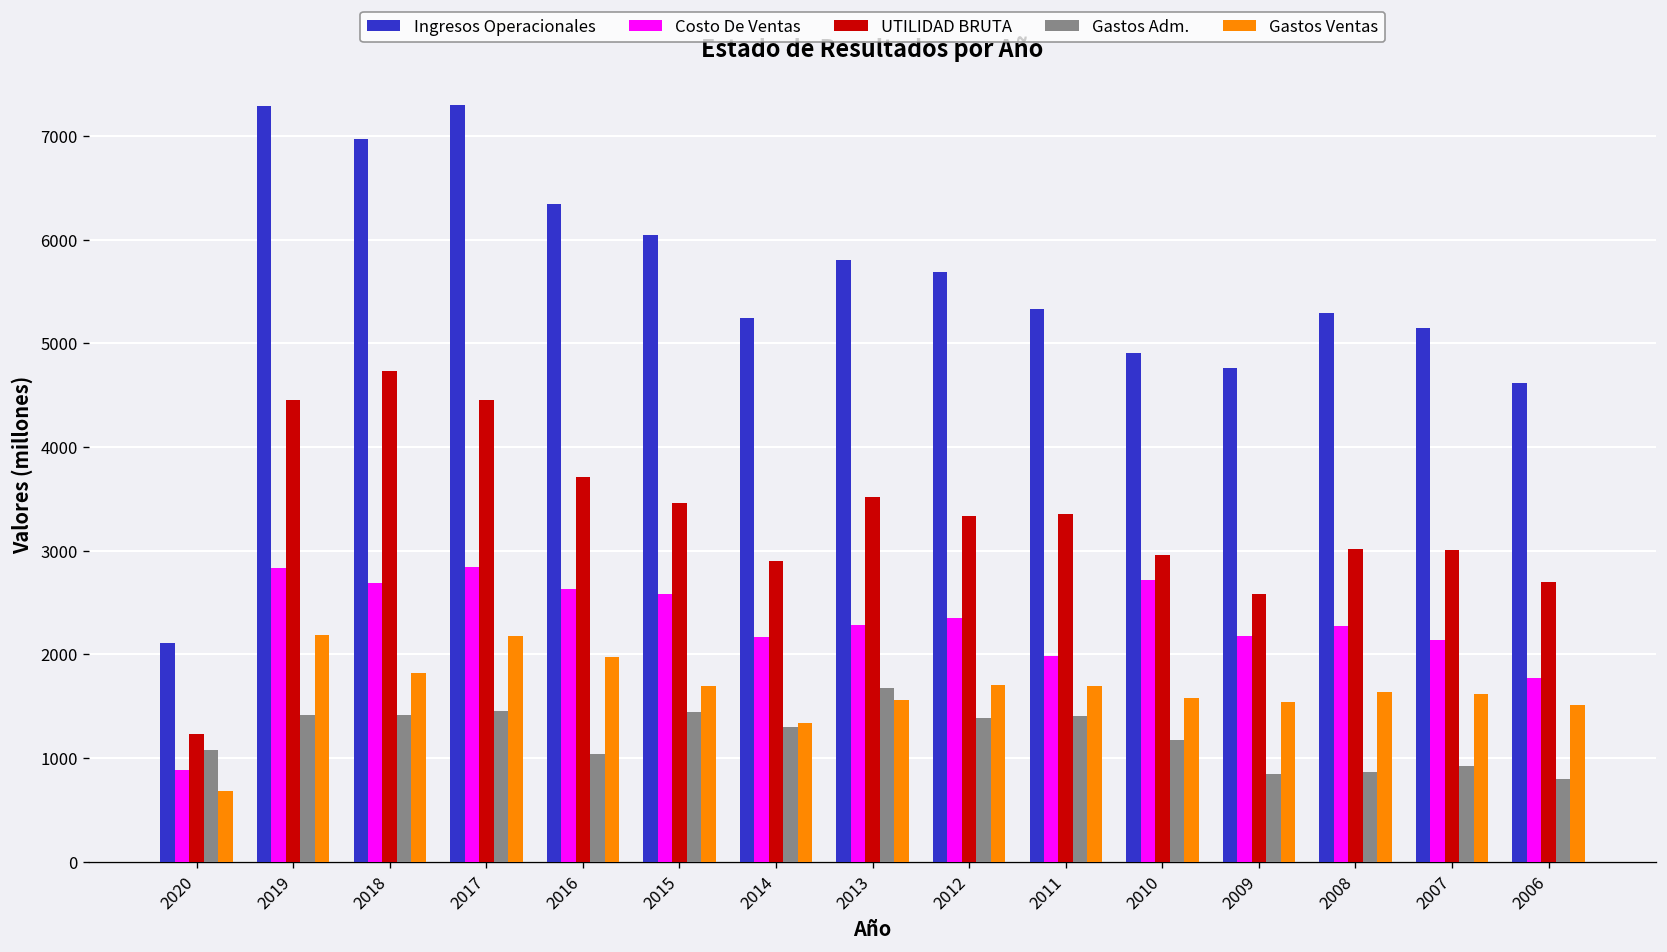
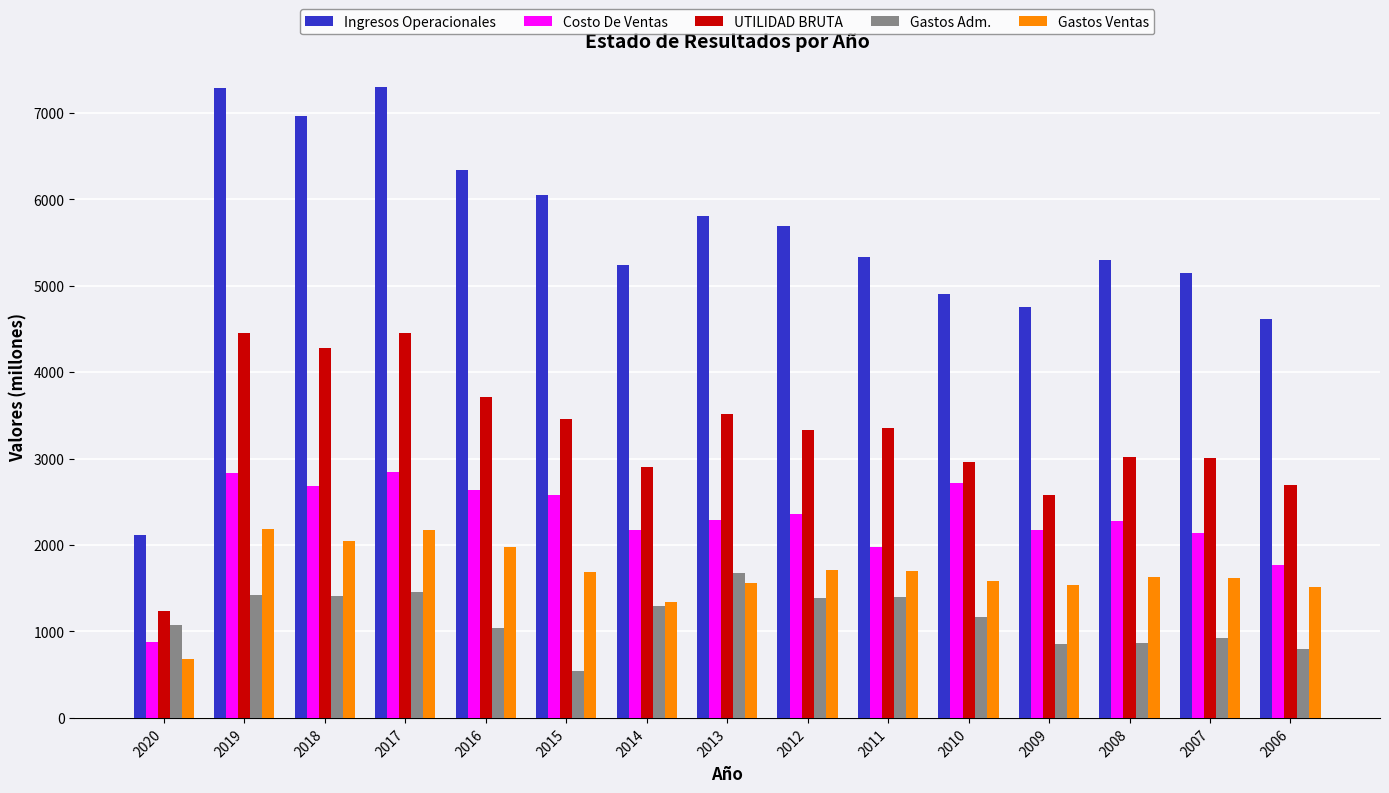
  {
    "Ingresos Operacionales": {
      "2020": 2100,
      "2019": 7300,
      "2018": 7000,
      "2017": 7300,
      "2016": 6300,
      "2015": 6000,
      "2014": 5200,
      "2013": 5800,
      "2012": 5700,
      "2011": 5300,
      "2010": 4900,
      "2009": 4800,
      "2008": 5300,
      "2007": 5100,
      "2006": 4600
    },
    "Costo De Ventas": {
      "2020": 900,
      "2019": 2800,
      "2018": 2700,
      "2017": 2800,
      "2016": 2600,
      "2015": 2600,
      "2014": 2200,
      "2013": 2300,
      "2012": 2400,
      "2011": 2000,
      "2010": 2700,
      "2009": 2200,
      "2008": 2300,
      "2007": 2100,
      "2006": 1800
    },
    "UTILIDAD BRUTA": {
      "2020": 1200,
      "2019": 4500,
-     "2018": 4700,
+     "2018": 4300,
      "2017": 4500,
      "2016": 3700,
      "2015": 3500,
      "2014": 2900,
      "2013": 3500,
      "2012": 3300,
      "2011": 3400,
      "2010": 3000,
      "2009": 2600,
      "2008": 3000,
      "2007": 3000,
      "2006": 2700
    },
    "Gastos Adm.": {
      "2020": 1100,
      "2019": 1400,
      "2018": 1400,
      "2017": 1500,
      "2016": 1000,
-     "2015": 1400,
+     "2015": 500,
      "2014": 1300,
      "2013": 1700,
      "2012": 1400,
      "2011": 1400,
      "2010": 1200,
      "2009": 900,
      "2008": 900,
      "2007": 900,
      "2006": 800
    },
    "Gastos Ventas": {
      "2020": 700,
      "2019": 2200,
-     "2018": 1800,
+     "2018": 2000,
      "2017": 2200,
      "2016": 2000,
      "2015": 1700,
      "2014": 1300,
      "2013": 1600,
      "2012": 1700,
      "2011": 1700,
      "2010": 1600,
      "2009": 1500,
      "2008": 1600,
      "2007": 1600,
      "2006": 1500
    }
  }
